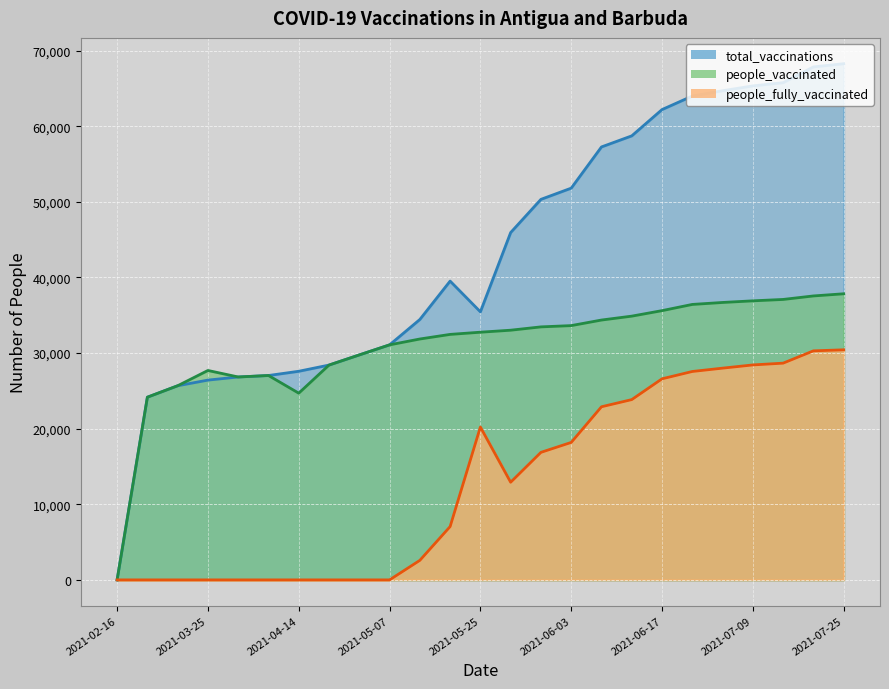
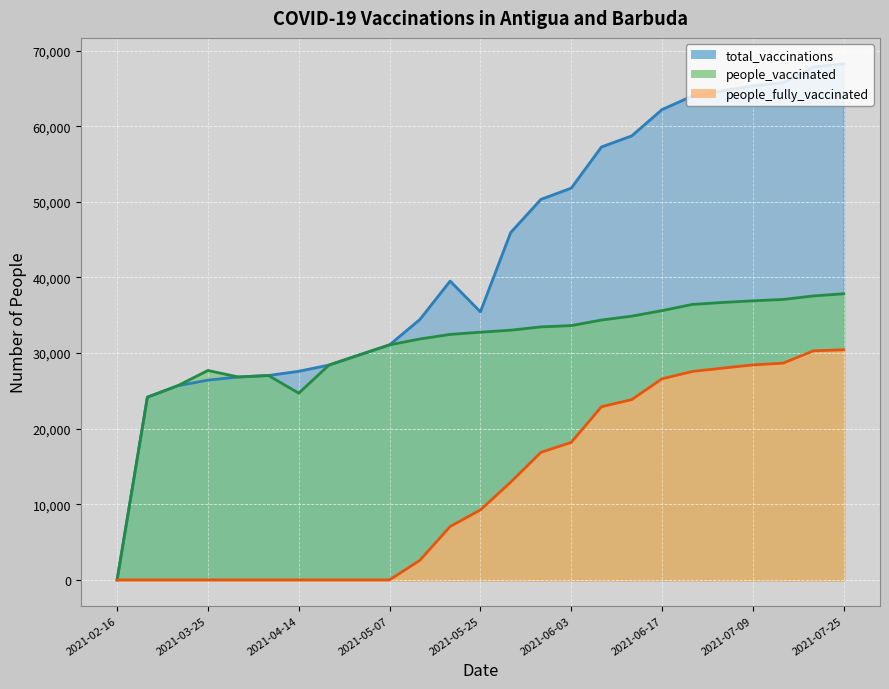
  {
    "total_vaccinations": {
      "2021-03-25": "26,000",
      "2021-04-14": "28,000",
      "2021-05-25": "35,000",
      "2021-06-03": "52,000",
      "2021-06-17": "62,000"
    },
    "people_vaccinated": {
      "2021-03-25": "28,000",
      "2021-04-14": "25,000",
      "2021-05-25": "33,000",
      "2021-06-03": "34,000",
      "2021-06-17": "36,000",
      "2021-07-09": "37,000",
      "2021-07-25": "38,000"
    },
    "people_fully_vaccinated": {
      "2021-03-25": "0",
      "2021-04-14": "0",
      "2021-05-07": "0",
-     "2021-05-25": "20,000",
+     "2021-05-25": "9,000",
      "2021-06-03": "18,000",
      "2021-06-17": "27,000",
      "2021-07-09": "28,000",
      "2021-07-25": "30,000"
    }
  }
